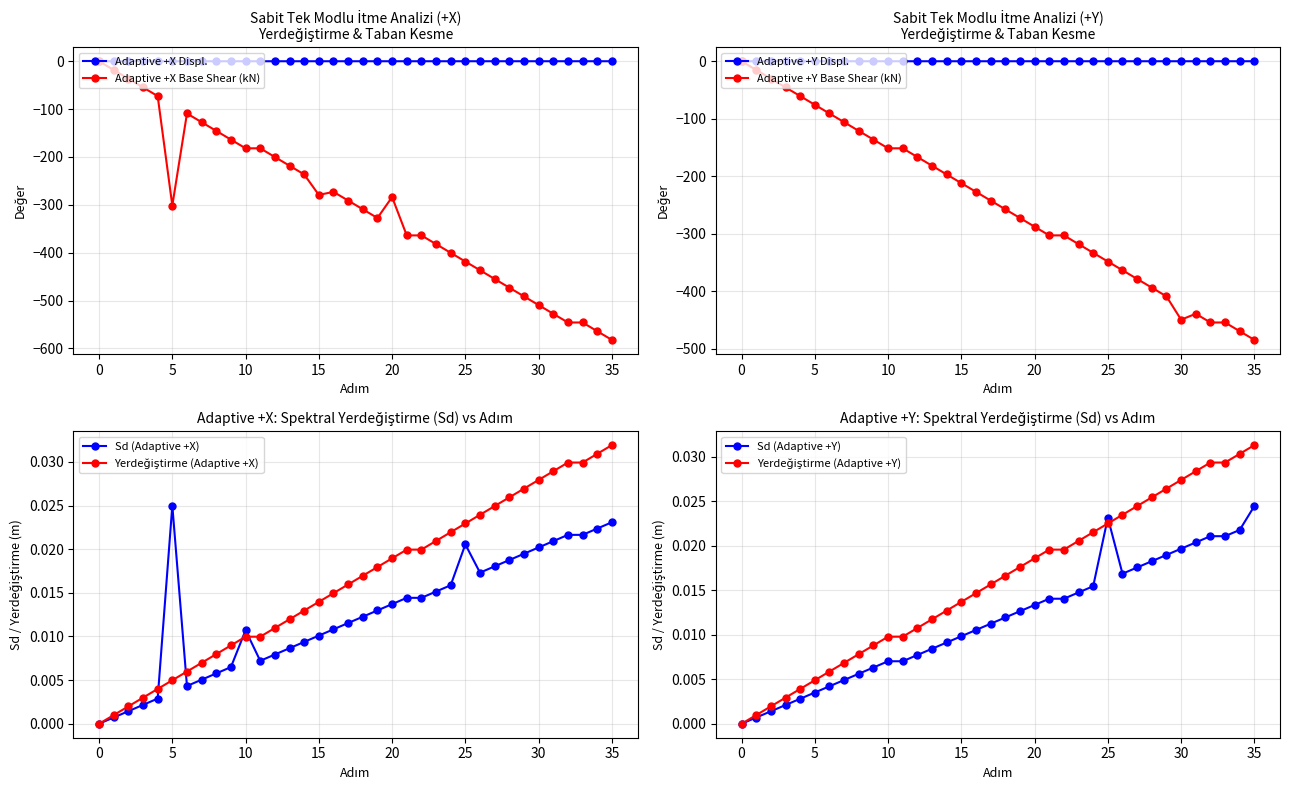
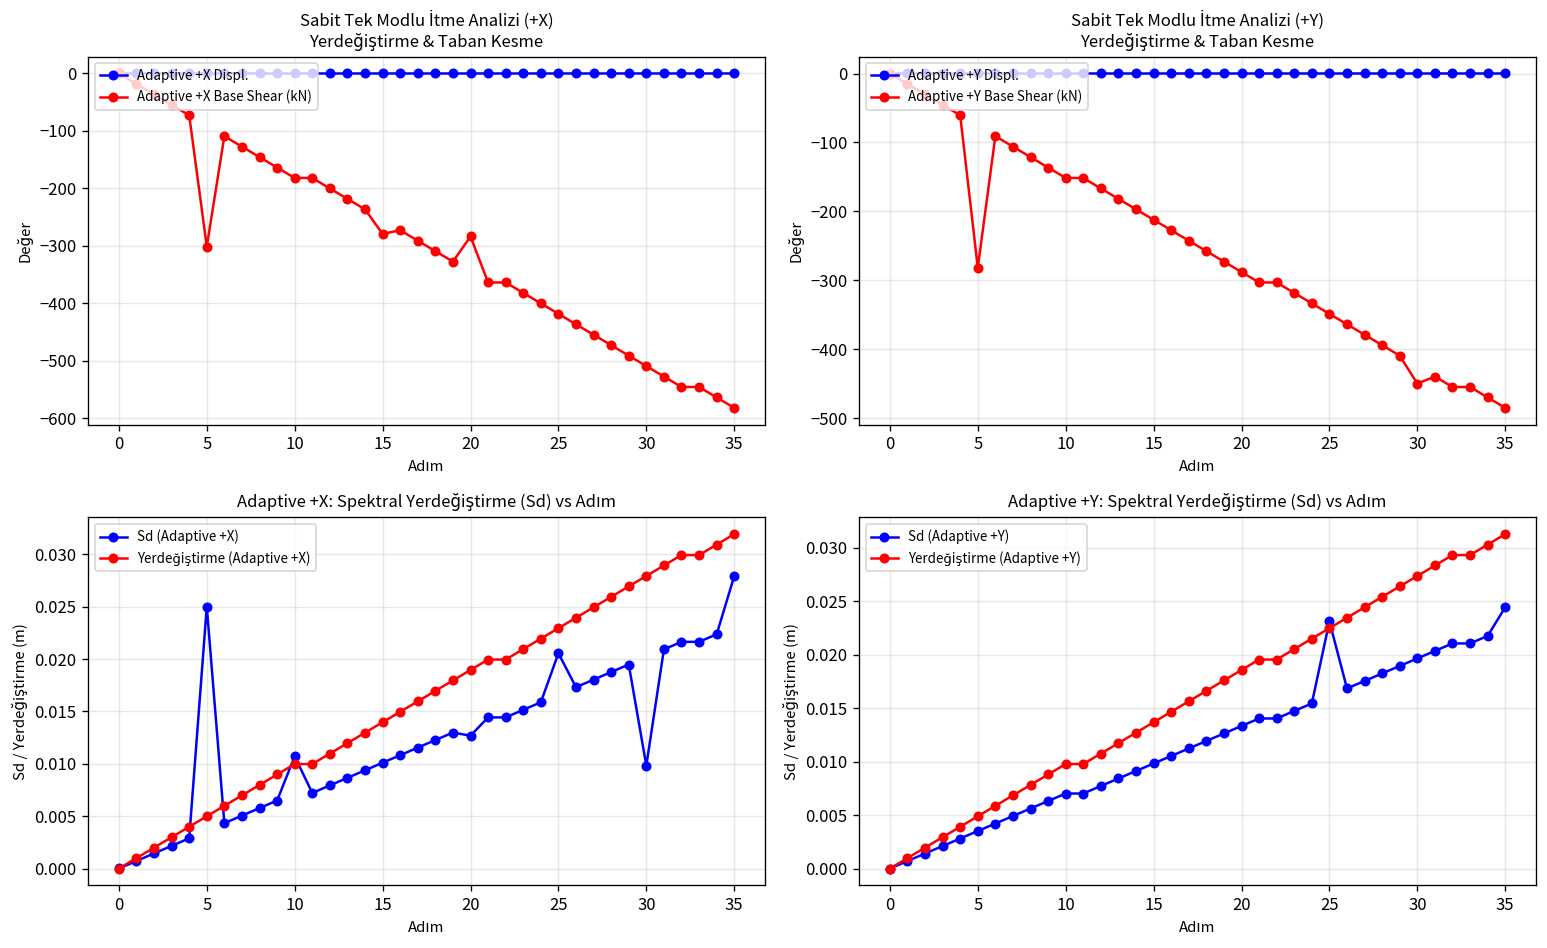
  {
    "Sabit Tek Modlu İtme Analizi (+X) Yerdeğiştirme & Taban Kesme": {
      "Adaptive +X Displ.": {
        "15": 0,
        "20": 0,
        "25": 0,
        "30": 0,
        "35": 0
      },
      "Adaptive +X Base Shear (kN)": {
        "5": -300,
        "10": -180,
        "15": -280,
        "20": -280,
        "25": -420,
        "30": -510,
        "35": -580
      }
    },
    "Sabit Tek Modlu İtme Analizi (+Y) Yerdeğiştirme & Taban Kesme": {
      "Adaptive +Y Displ.": {
        "15": 0,
        "20": 0,
        "25": 0,
        "30": 0,
        "35": 0
      },
      "Adaptive +Y Base Shear (kN)": {
-       "5": -80,
+       "5": -280,
        "10": -150,
        "15": -210,
        "20": -290,
        "25": -350,
        "30": -450,
        "35": -480
      }
    },
    "Adaptive +X: Spektral Yerdeğiştirme (Sd) vs Adım": {
      "Sd (Adaptive +X)": {
        "5": 0.025,
        "10": 0.011,
        "15": 0.010,
-       "20": 0.014,
+       "20": 0.013,
        "25": 0.021,
-       "30": 0.020,
-       "35": 0.023
+       "30": 0.010,
+       "35": 0.028
      },
      "Yerdeğiştirme (Adaptive +X)": {
        "5": 0.005,
        "10": 0.010,
        "15": 0.014,
        "20": 0.019,
        "25": 0.023,
        "30": 0.028,
        "35": 0.032
      }
    },
    "Adaptive +Y: Spektral Yerdeğiştirme (Sd) vs Adım": {
      "Sd (Adaptive +Y)": {
        "5": 0.004,
        "10": 0.007,
        "15": 0.010,
        "20": 0.013,
        "25": 0.023,
        "30": 0.020,
        "35": 0.024
      },
      "Yerdeğiştirme (Adaptive +Y)": {
        "5": 0.005,
        "10": 0.010,
        "15": 0.014,
        "20": 0.019,
        "25": 0.022,
        "30": 0.027,
        "35": 0.031
      }
    }
  }
